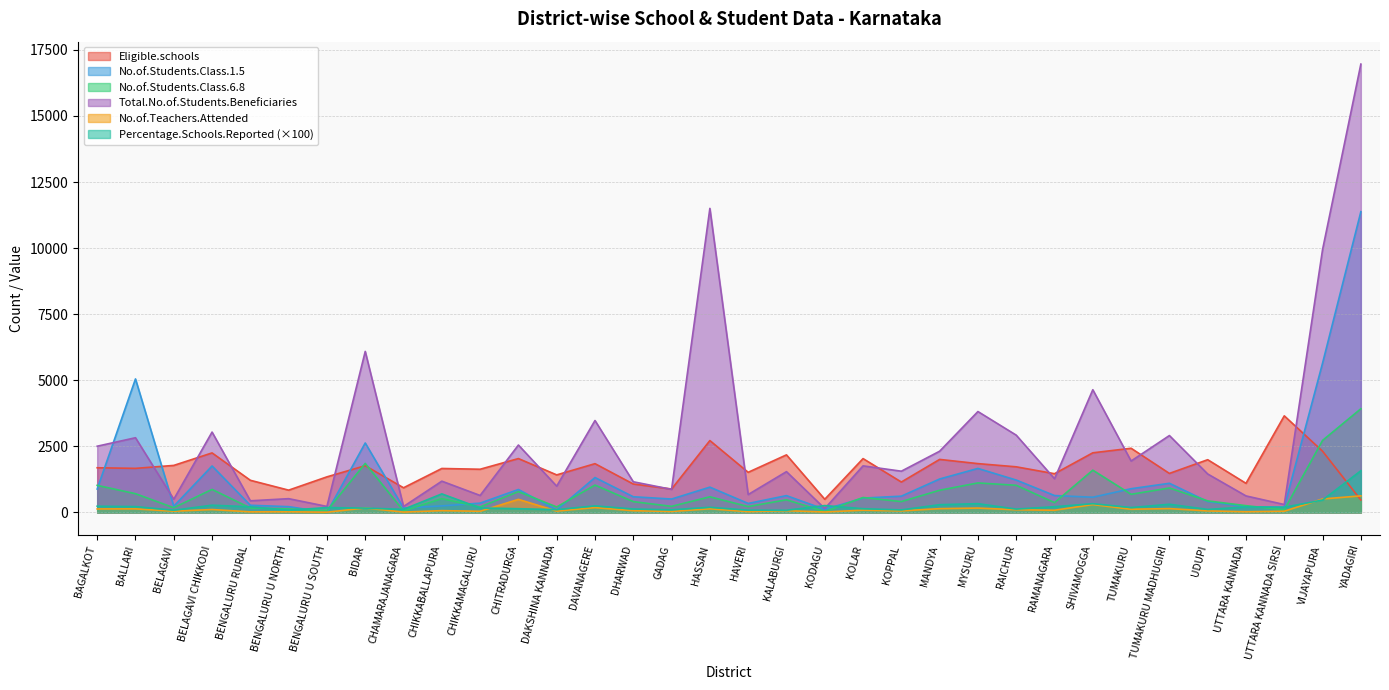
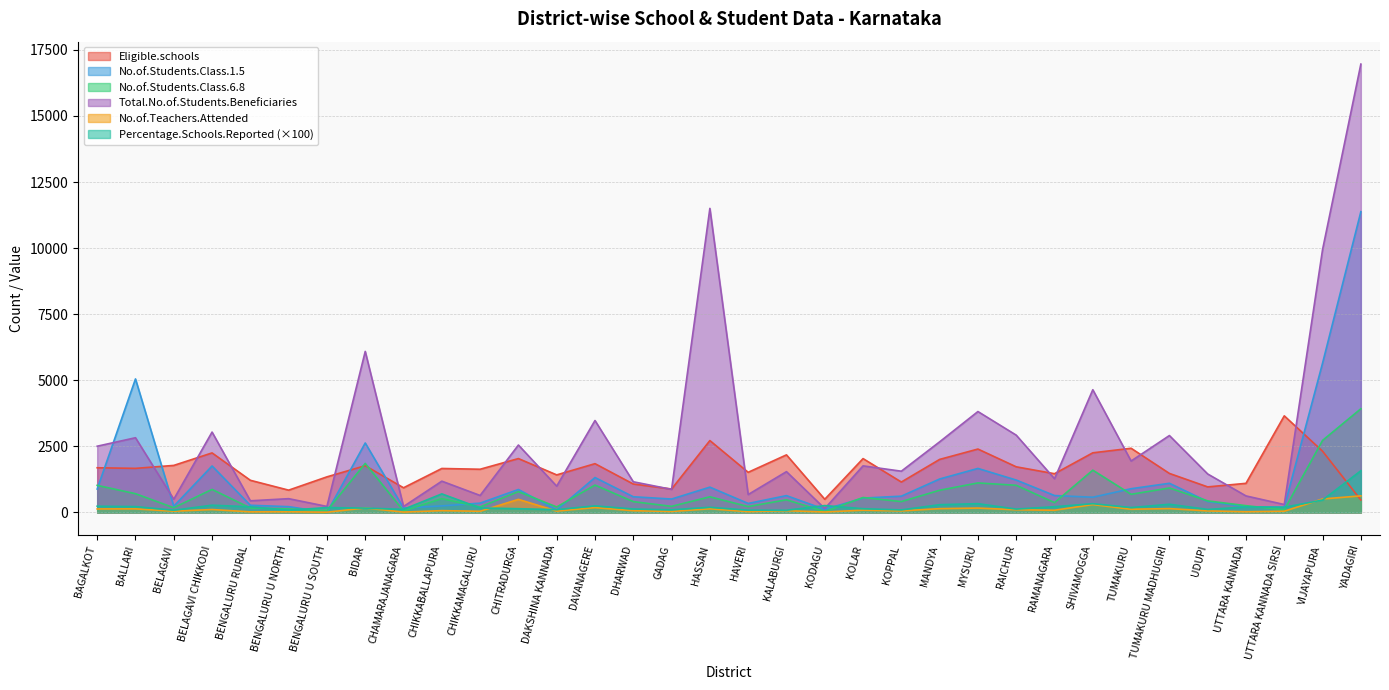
  {
    "Eligible.schools": {
      "BAGALKOT": 1700,
      "BALLARI": 1700,
      "BELAGAVI": 1800,
      "BELAGAVI CHIKKODI": 2300,
      "BENGALURU RURAL": 1200,
      "BENGALURU U NORTH": 800,
      "BENGALURU U SOUTH": 1300,
      "CHAMARAJANAGARA": 900,
      "CHIKKABALLAPURA": 1700,
      "CHIKKAMAGALURU": 1600,
      "CHITRADURGA": 2000,
      "DAKSHINA KANNADA": 1400,
      "DAVANAGERE": 1800,
      "HASSAN": 2700,
      "HAVERI": 1500,
      "KALABURGI": 2200,
      "KODAGU": 500,
      "KOLAR": 2000,
      "KOPPAL": 1200,
      "MANDYA": 2000,
-     "MYSURU": 1800,
+     "MYSURU": 2400,
      "RAICHUR": 1700,
      "RAMANAGARA": 1500,
      "SHIVAMOGGA": 2300,
      "TUMAKURU": 2400,
      "TUMAKURU MADHUGIRI": 1500,
-     "UDUPI": 2000,
+     "UDUPI": 1000,
      "UTTARA KANNADA": 1100,
      "UTTARA KANNADA SIRSI": 3700,
      "VIJAYAPURA": 2300,
      "YADAGIRI": 500
    },
    "No.of.Students.Class.1.5": {
      "BAGALKOT": 900,
      "BALLARI": 5100,
      "BELAGAVI CHIKKODI": 1800,
      "BIDAR": 2600,
      "CHIKKABALLAPURA": 200,
      "CHIKKAMAGALURU": 400,
      "DAVANAGERE": 1300,
      "DHARWAD": 600,
      "GADAG": 500,
      "HASSAN": 1000,
      "HAVERI": 300,
      "KALABURGI": 600,
      "KOPPAL": 600,
      "MANDYA": 1300,
      "MYSURU": 1700,
      "RAICHUR": 1200,
      "RAMANAGARA": 600,
      "SHIVAMOGGA": 600,
      "TUMAKURU": 900,
      "TUMAKURU MADHUGIRI": 1100,
      "VIJAYAPURA": 5700,
      "YADAGIRI": 11400
    },
    "Total.No.of.Students.Beneficiaries": {
      "BAGALKOT": 2500,
      "BALLARI": 2800,
      "BELAGAVI": 500,
      "BELAGAVI CHIKKODI": 3000,
      "BENGALURU RURAL": 400,
      "BENGALURU U NORTH": 500,
      "BIDAR": 6100,
      "CHIKKABALLAPURA": 1200,
      "CHIKKAMAGALURU": 600,
      "CHITRADURGA": 2600,
      "DAKSHINA KANNADA": 1000,
      "DAVANAGERE": 3500,
      "HASSAN": 11500,
      "HAVERI": 700,
      "KALABURGI": 1500,
      "KOLAR": 1800,
      "KOPPAL": 1600,
-     "MANDYA": 2300,
+     "MANDYA": 2700,
      "MYSURU": 3800,
      "RAICHUR": 2900,
      "RAMANAGARA": 1300,
      "SHIVAMOGGA": 4600,
      "TUMAKURU": 1900,
      "TUMAKURU MADHUGIRI": 2900,
      "UDUPI": 1500,
      "UTTARA KANNADA": 600,
      "UTTARA KANNADA SIRSI": 300,
      "VIJAYAPURA": 9900,
      "YADAGIRI": 17000
    },
    "No.of.Teachers.Attended": {
      "BAGALKOT": 100,
      "BELAGAVI CHIKKODI": 100,
      "BENGALURU RURAL": 0,
      "CHIKKABALLAPURA": 100,
      "CHIKKAMAGALURU": 0,
      "CHITRADURGA": 500,
      "MANDYA": 100,
      "MYSURU": 200,
      "RAMANAGARA": 100,
      "TUMAKURU MADHUGIRI": 100,
      "UTTARA KANNADA": 0,
      "YADAGIRI": 600
    }
  }
